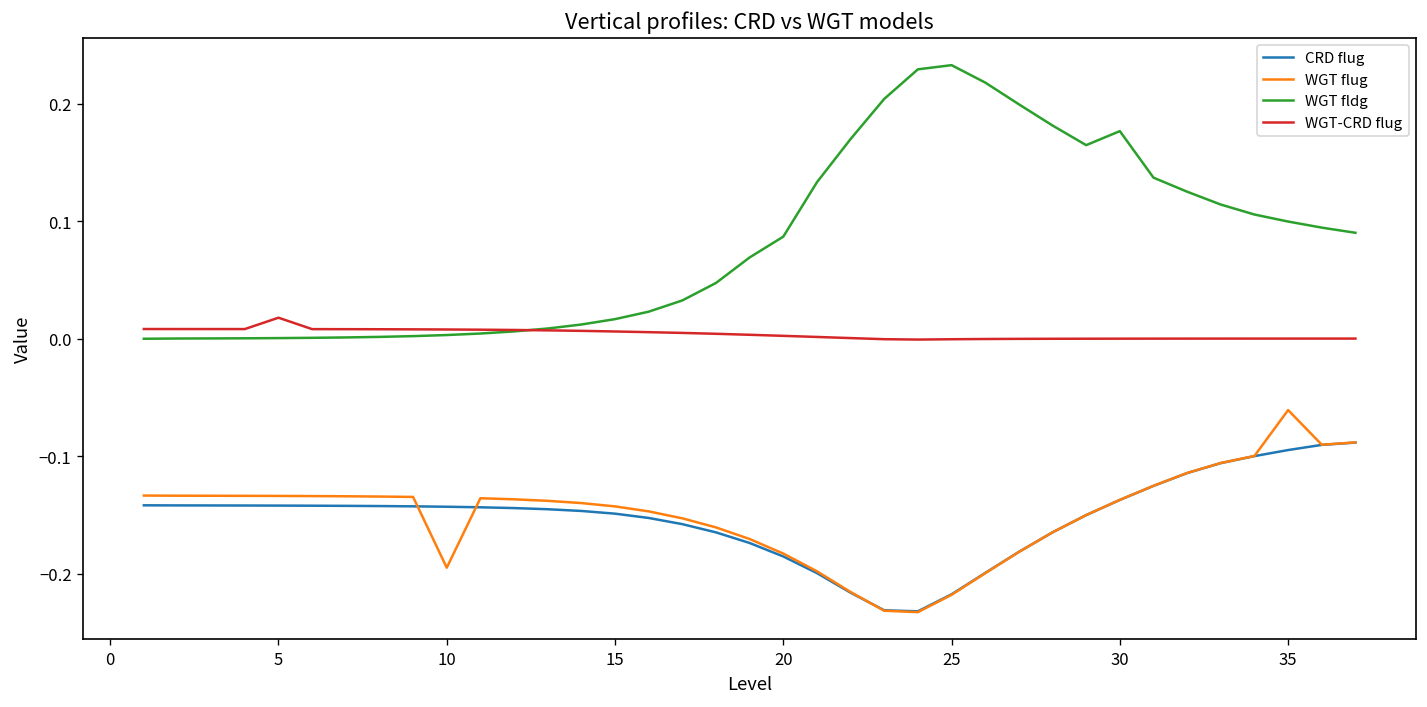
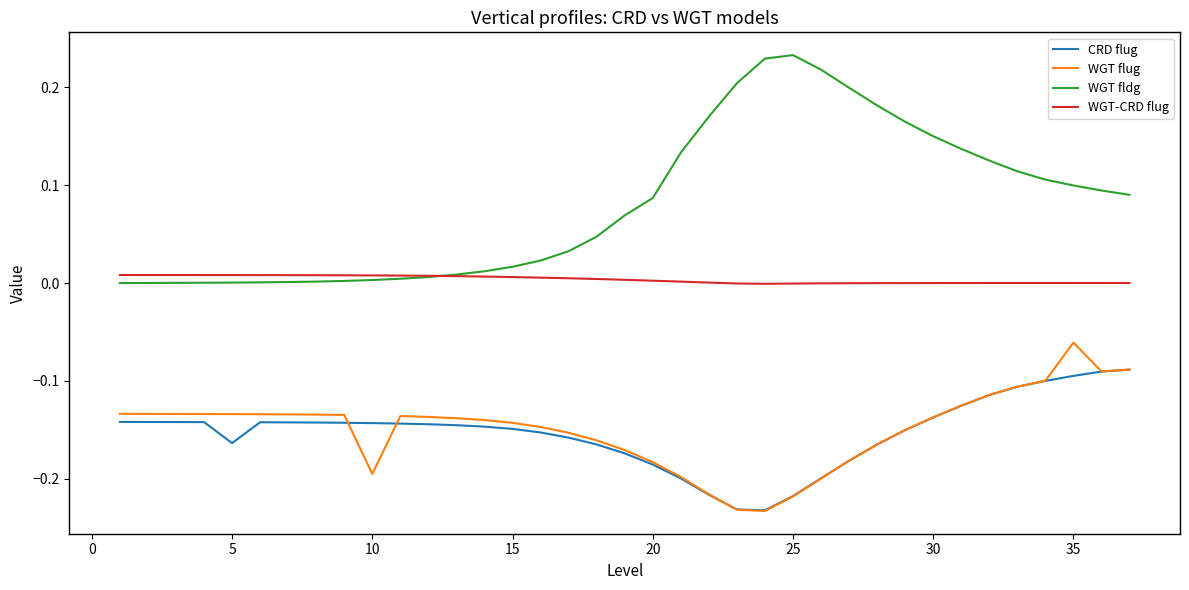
  {
    "CRD flug": {
-     "5": -0.14,
+     "5": -0.16,
      "10": -0.14,
      "15": -0.15,
      "35": -0.09
    },
    "WGT flug": {
      "5": -0.13,
      "10": -0.19,
      "15": -0.14,
      "35": -0.06
    },
    "WGT fldg": {
      "5": 0.00,
      "10": 0.00,
      "15": 0.02,
      "20": 0.09,
      "25": 0.23,
-     "30": 0.18,
+     "30": 0.15,
      "35": 0.10
    },
    "WGT-CRD flug": {
-     "5": 0.02,
+     "5": 0.01,
      "10": 0.01,
      "15": 0.01,
      "20": 0.00,
      "25": 0.00,
      "30": 0.00,
      "35": 0.00
    }
  }
